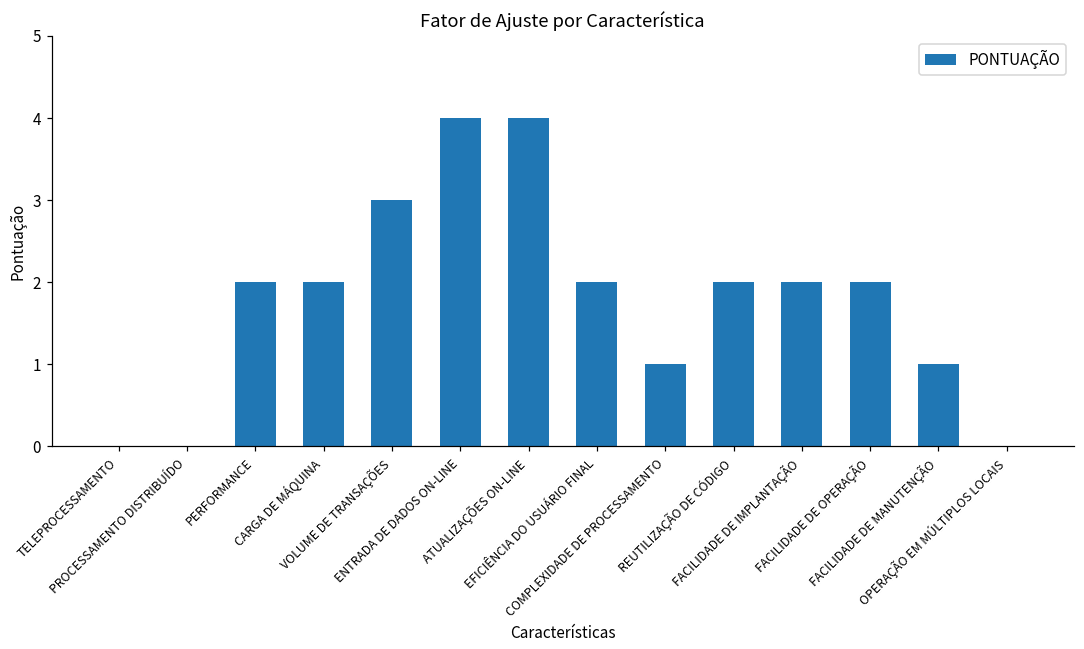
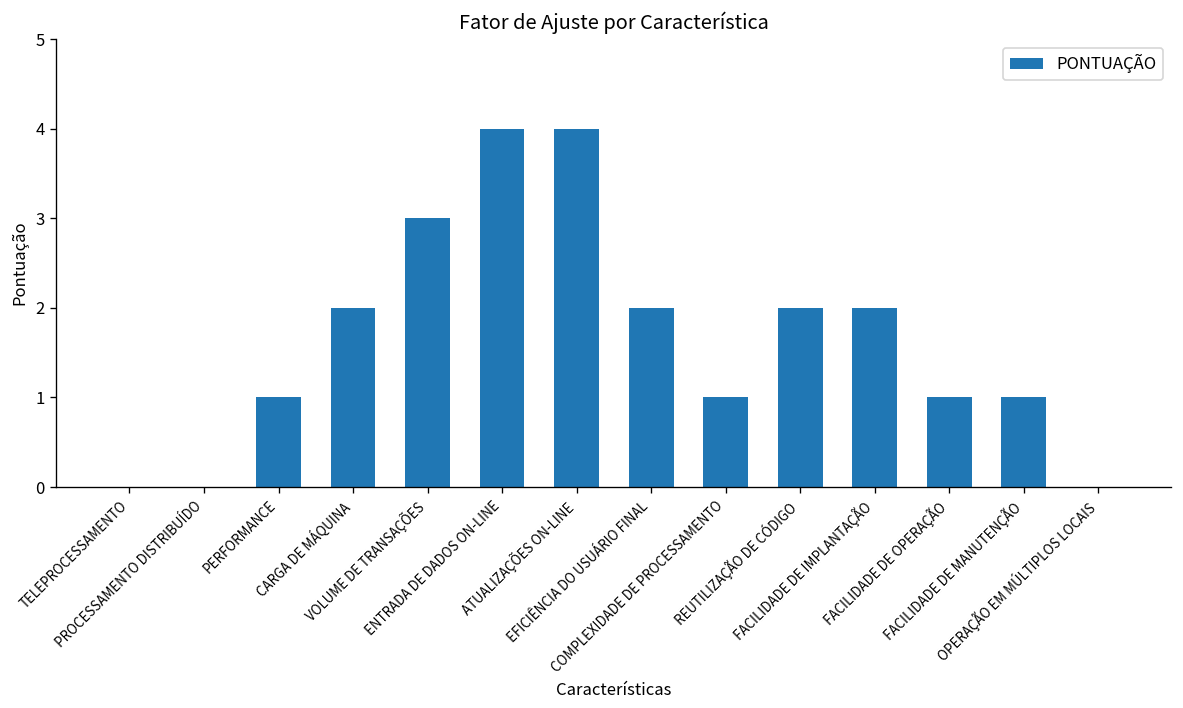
  {
    "TELEPROCESSAMENTO": 0,
    "PROCESSAMENTO DISTRIBUÍDO": 0,
-   "PERFORMANCE": 2,
+   "PERFORMANCE": 1,
    "CARGA DE MÁQUINA": 2,
    "VOLUME DE TRANSAÇÕES": 3,
    "ENTRADA DE DADOS ON-LINE": 4,
    "ATUALIZAÇÕES ON-LINE": 4,
    "EFICIÊNCIA DO USUÁRIO FINAL": 2,
    "COMPLEXIDADE DE PROCESSAMENTO": 1,
    "REUTILIZAÇÃO DE CÓDIGO": 2,
    "FACILIDADE DE IMPLANTAÇÃO": 2,
-   "FACILIDADE DE OPERAÇÃO": 2,
+   "FACILIDADE DE OPERAÇÃO": 1,
    "FACILIDADE DE MANUTENÇÃO": 1,
    "OPERAÇÃO EM MÚLTIPLOS LOCAIS": 0
  }
